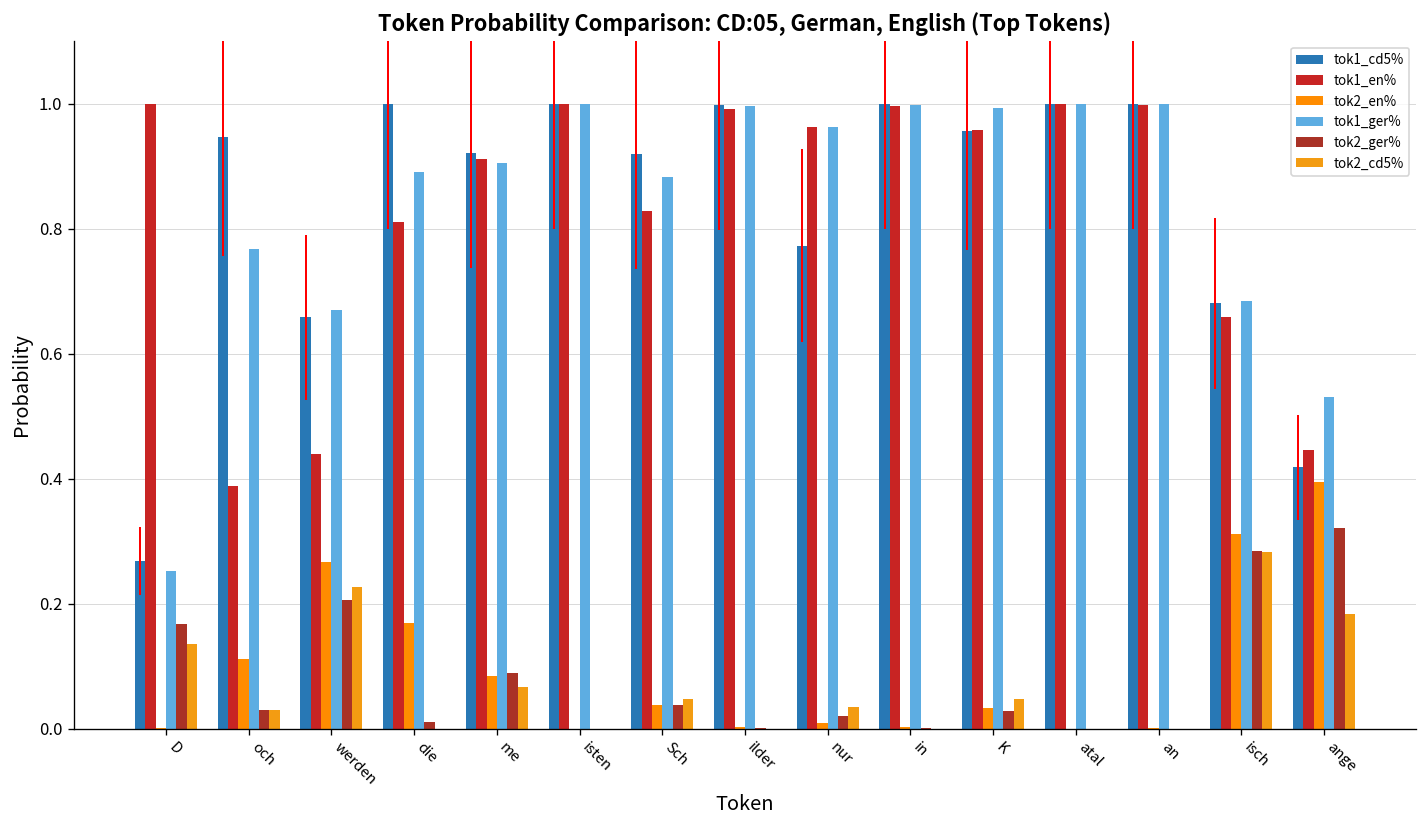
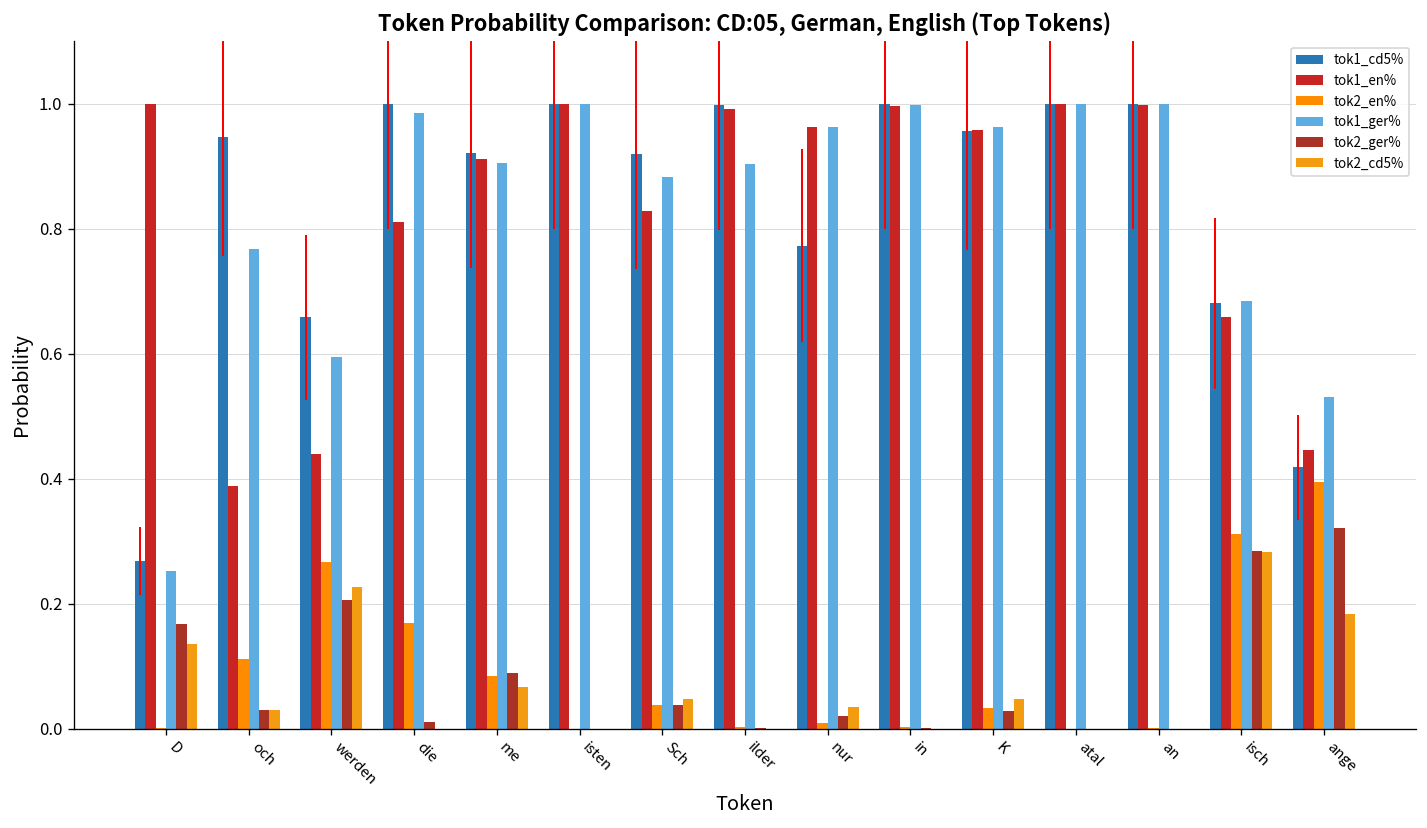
  {
    "tok1_cd5%": {
      "D": 0.27,
      "och": 0.95,
      "werden": 0.66,
      "die": 1.00,
      "me": 0.92,
      "isten": 1.00,
      "Sch": 0.92,
      "ilder": 1.00,
      "nur": 0.77,
      "in": 1.00,
      "K": 0.96,
      "atal": 1.00,
      "an": 1.00,
      "isch": 0.68,
      "ange": 0.42
    },
    "tok1_ger%": {
      "D": 0.25,
      "och": 0.77,
-     "werden": 0.67,
-     "die": 0.89,
+     "werden": 0.60,
+     "die": 0.99,
      "me": 0.90,
      "isten": 1.00,
      "Sch": 0.88,
-     "ilder": 1.00,
+     "ilder": 0.90,
      "nur": 0.96,
      "in": 1.00,
-     "K": 0.99,
+     "K": 0.96,
      "atal": 1.00,
      "an": 1.00,
      "isch": 0.68,
      "ange": 0.53
    }
  }
